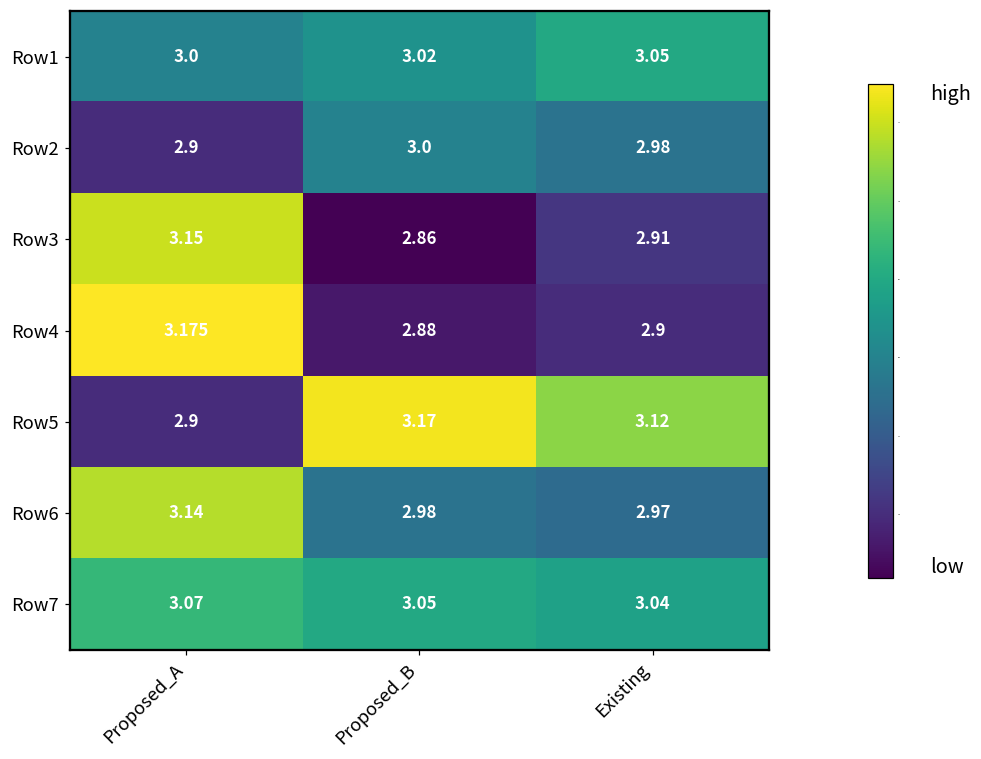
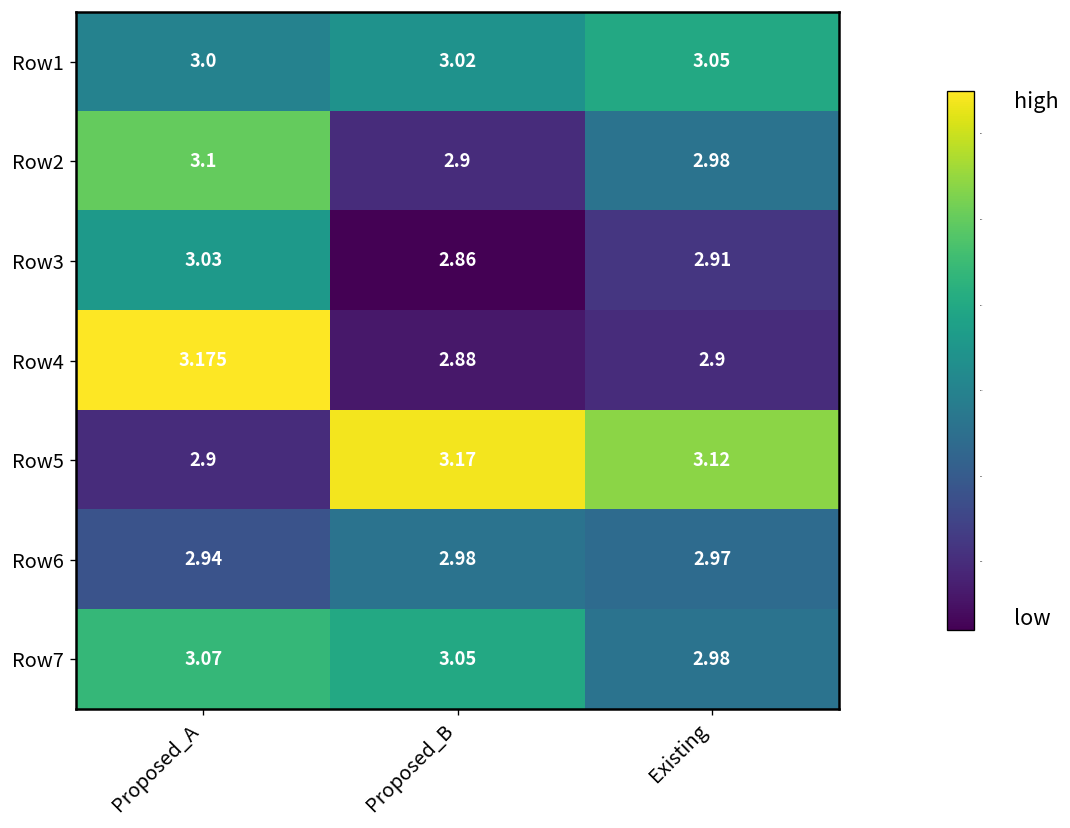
  {
    "Row1": {
      "Proposed_A": 3.0,
      "Proposed_B": 3.02,
      "Existing": 3.05
    },
    "Row2": {
-     "Proposed_A": 2.9,
-     "Proposed_B": 3.0,
+     "Proposed_A": 3.1,
+     "Proposed_B": 2.9,
      "Existing": 2.98
    },
    "Row3": {
-     "Proposed_A": 3.15,
+     "Proposed_A": 3.03,
      "Proposed_B": 2.86,
      "Existing": 2.91
    },
    "Row4": {
      "Proposed_A": 3.175,
      "Proposed_B": 2.88,
      "Existing": 2.9
    },
    "Row5": {
      "Proposed_A": 2.9,
      "Proposed_B": 3.17,
      "Existing": 3.12
    },
    "Row6": {
-     "Proposed_A": 3.14,
+     "Proposed_A": 2.94,
      "Proposed_B": 2.98,
      "Existing": 2.97
    },
    "Row7": {
      "Proposed_A": 3.07,
      "Proposed_B": 3.05,
-     "Existing": 3.04
+     "Existing": 2.98
    }
  }
